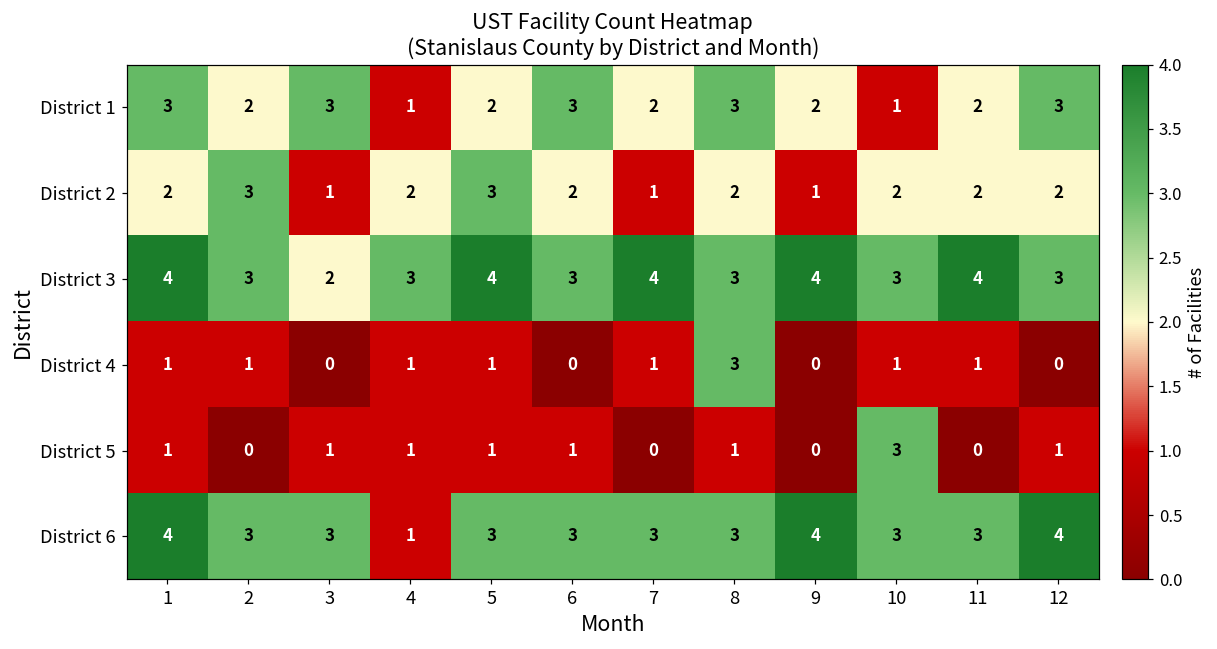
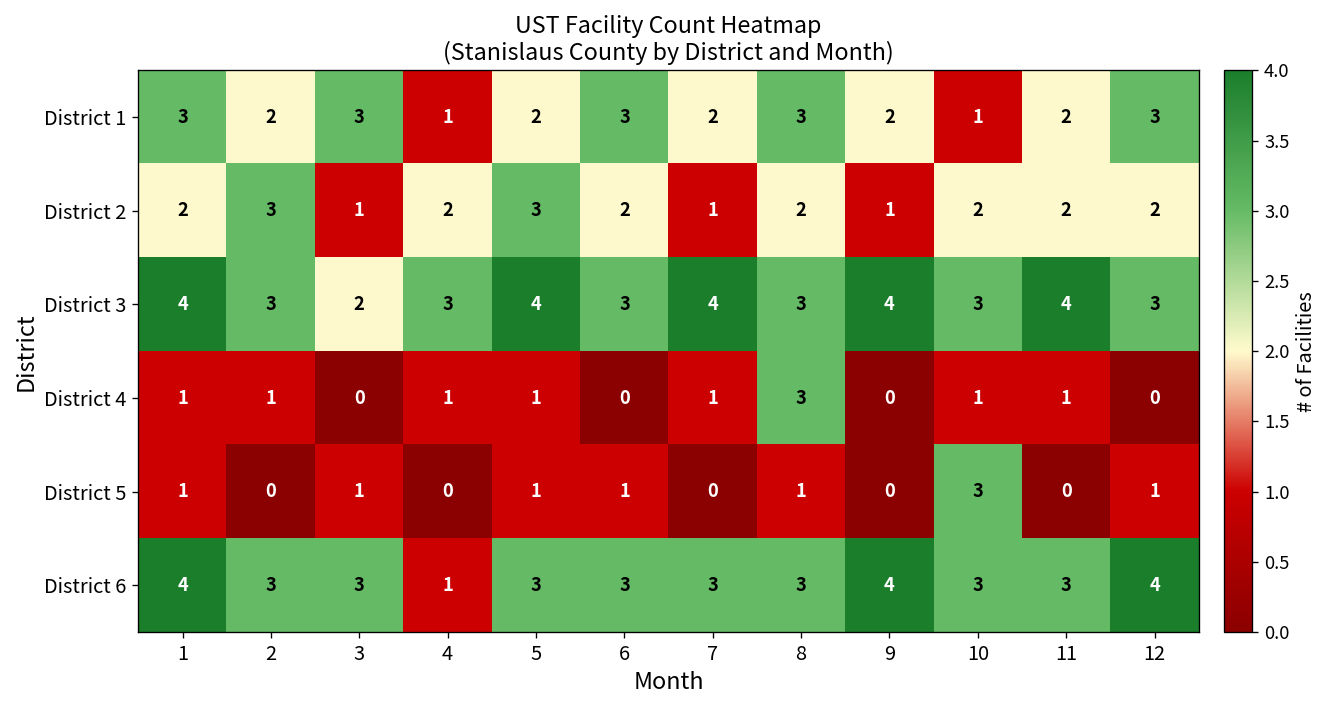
  {
    "District 1": {
      "1": 3,
      "2": 2,
      "3": 3,
      "4": 1,
      "5": 2,
      "6": 3,
      "7": 2,
      "8": 3,
      "9": 2,
      "10": 1,
      "11": 2,
      "12": 3
    },
    "District 2": {
      "1": 2,
      "2": 3,
      "3": 1,
      "4": 2,
      "5": 3,
      "6": 2,
      "7": 1,
      "8": 2,
      "9": 1,
      "10": 2,
      "11": 2,
      "12": 2
    },
    "District 3": {
      "1": 4,
      "2": 3,
      "3": 2,
      "4": 3,
      "5": 4,
      "6": 3,
      "7": 4,
      "8": 3,
      "9": 4,
      "10": 3,
      "11": 4,
      "12": 3
    },
    "District 4": {
      "1": 1,
      "2": 1,
      "3": 0,
      "4": 1,
      "5": 1,
      "6": 0,
      "7": 1,
      "8": 3,
      "9": 0,
      "10": 1,
      "11": 1,
      "12": 0
    },
    "District 5": {
      "1": 1,
      "2": 0,
      "3": 1,
-     "4": 1,
+     "4": 0,
      "5": 1,
      "6": 1,
      "7": 0,
      "8": 1,
      "9": 0,
      "10": 3,
      "11": 0,
      "12": 1
    },
    "District 6": {
      "1": 4,
      "2": 3,
      "3": 3,
      "4": 1,
      "5": 3,
      "6": 3,
      "7": 3,
      "8": 3,
      "9": 4,
      "10": 3,
      "11": 3,
      "12": 4
    }
  }
